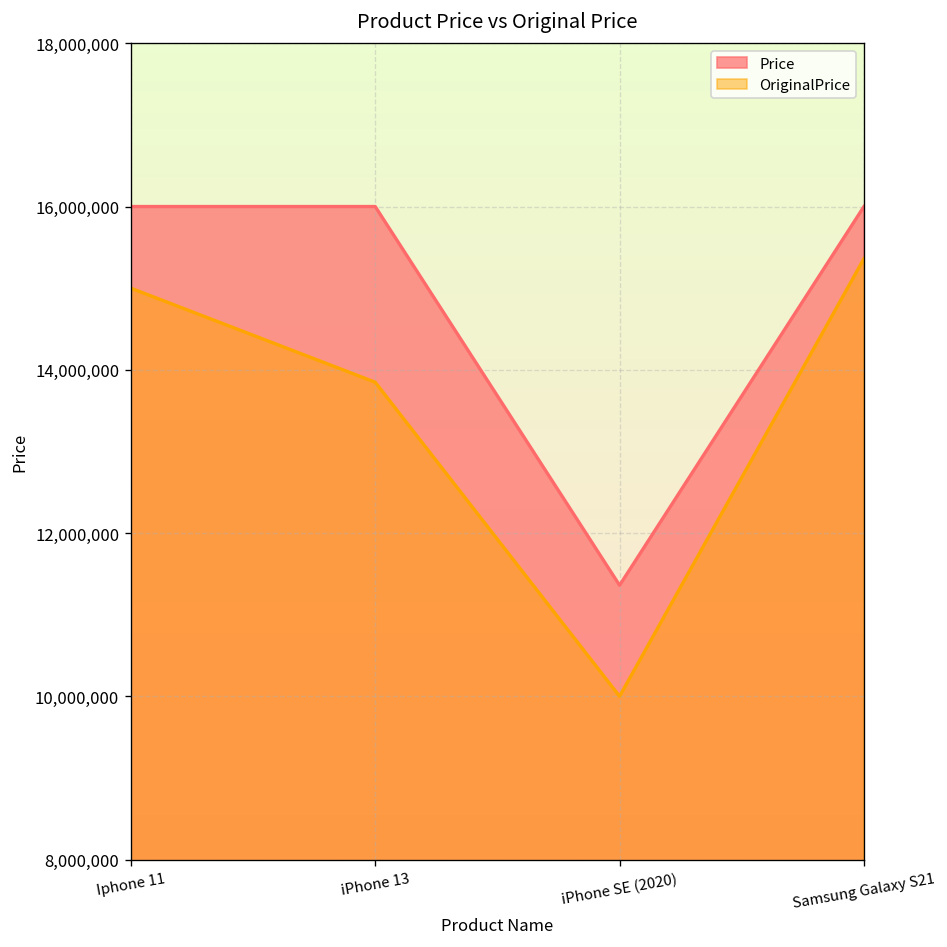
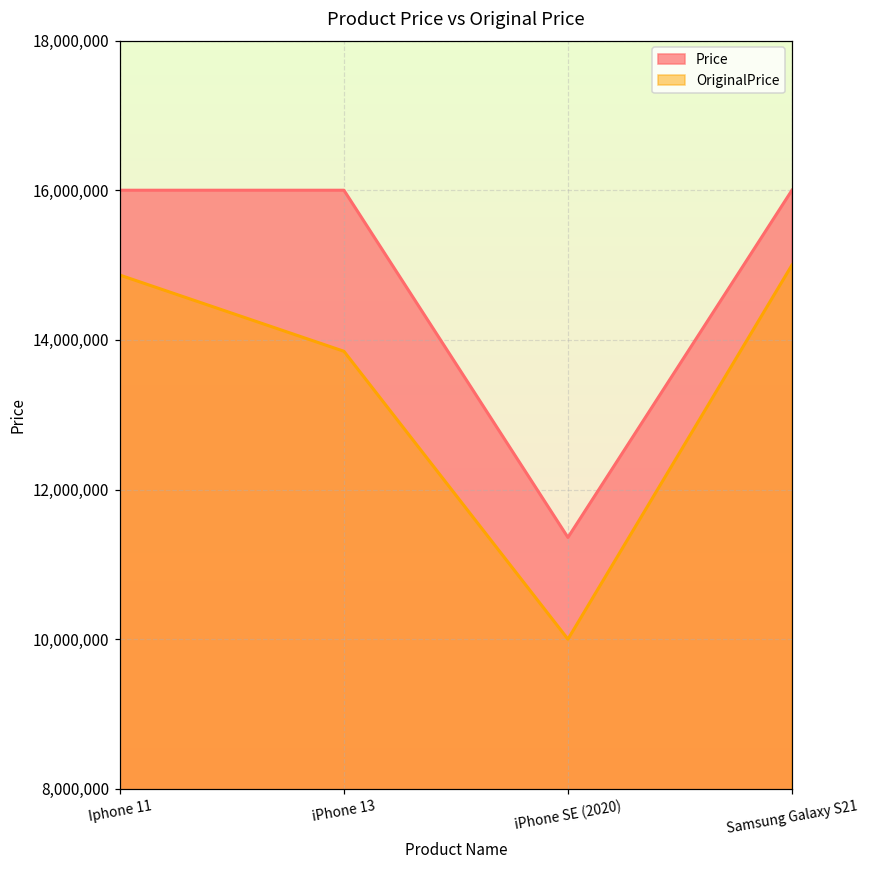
  {
    "Price": {
      "Iphone 11": "16,000,000",
      "iPhone 13": "16,000,000",
      "iPhone SE (2020)": "11,400,000",
      "Samsung Galaxy S21": "16,000,000"
    },
    "OriginalPrice": {
-     "Iphone 11": "15,000,000",
+     "Iphone 11": "14,900,000",
      "iPhone 13": "13,800,000",
      "iPhone SE (2020)": "10,000,000",
-     "Samsung Galaxy S21": "15,400,000"
+     "Samsung Galaxy S21": "15,000,000"
    }
  }
